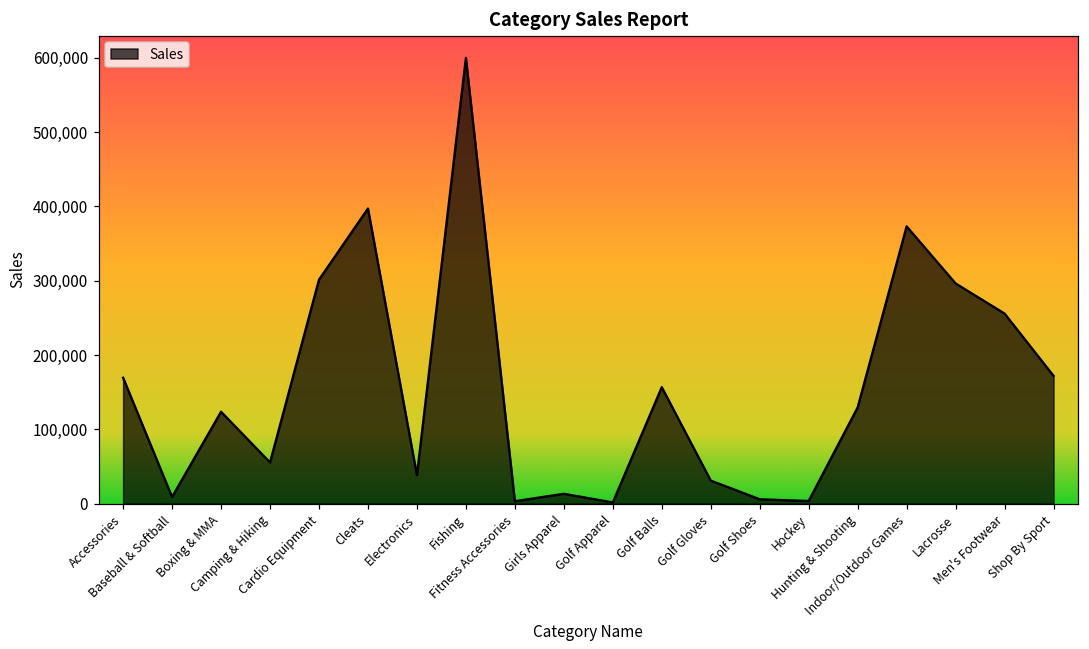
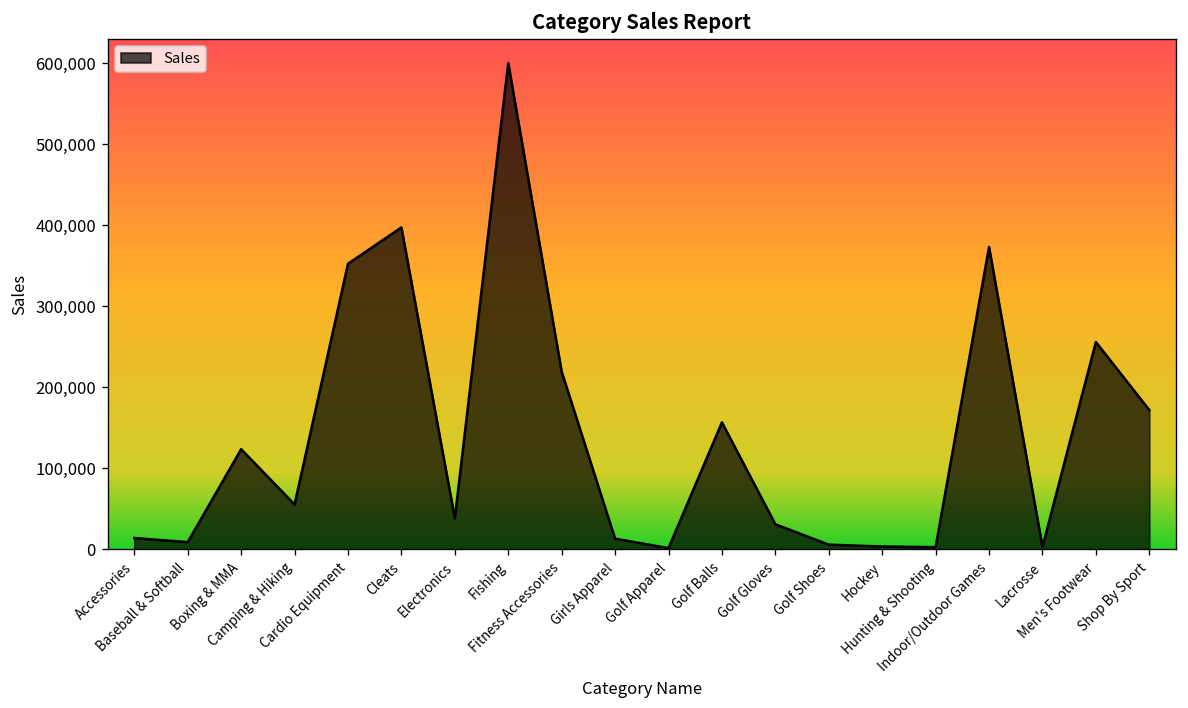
  {
-   "Accessories": "170,000",
+   "Accessories": "10,000",
    "Baseball & Softball": "10,000",
    "Boxing & MMA": "120,000",
    "Camping & Hiking": "60,000",
-   "Cardio Equipment": "300,000",
+   "Cardio Equipment": "350,000",
    "Cleats": "400,000",
    "Electronics": "40,000",
    "Fishing": "600,000",
-   "Fitness Accessories": "0",
+   "Fitness Accessories": "220,000",
    "Girls Apparel": "10,000",
    "Golf Apparel": "0",
    "Golf Balls": "160,000",
    "Golf Gloves": "30,000",
    "Golf Shoes": "10,000",
    "Hockey": "0",
-   "Hunting & Shooting": "130,000",
+   "Hunting & Shooting": "0",
    "Indoor/Outdoor Games": "370,000",
-   "Lacrosse": "300,000",
+   "Lacrosse": "0",
    "Men's Footwear": "260,000",
    "Shop By Sport": "170,000"
  }
